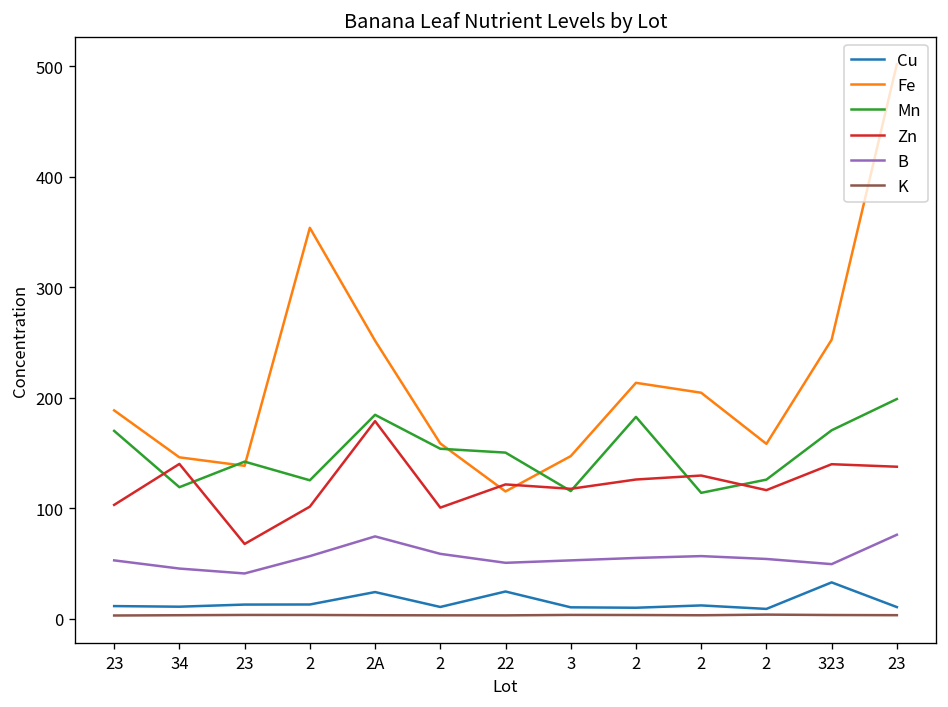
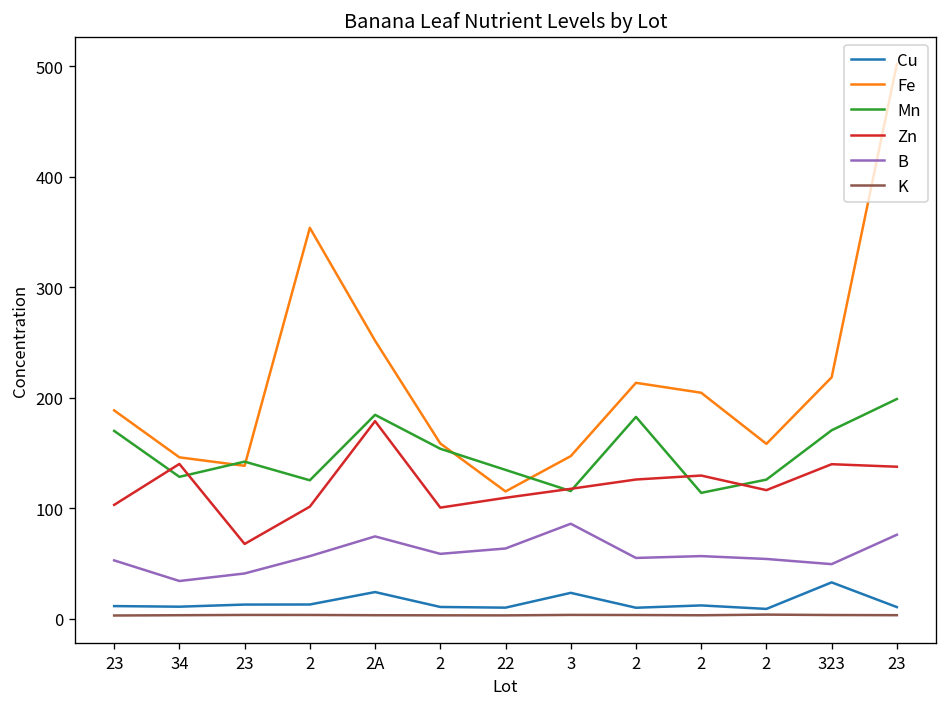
  {
    "Cu": {
      "34": 10,
      "2A": 20,
-     "22": 20,
-     "3": 10,
+     "22": 10,
+     "3": 20,
      "323": 30
    },
    "Fe": {
      "34": 150,
      "2A": 250,
      "22": 120,
      "3": 150,
-     "323": 250
+     "323": 220
    },
    "Mn": {
-     "34": 120,
+     "34": 130,
      "2A": 180,
-     "22": 150,
+     "22": 130,
      "323": 170
    },
    "Zn": {
      "34": 140,
      "2A": 180,
-     "22": 120,
+     "22": 110,
      "323": 140
    },
    "B": {
-     "34": 50,
+     "34": 30,
      "2A": 70,
-     "22": 50,
-     "3": 50,
+     "22": 60,
+     "3": 90,
      "323": 50
    },
    "K": {
      "34": 0,
      "2A": 0,
      "22": 0,
      "3": 0,
      "323": 0
    }
  }
